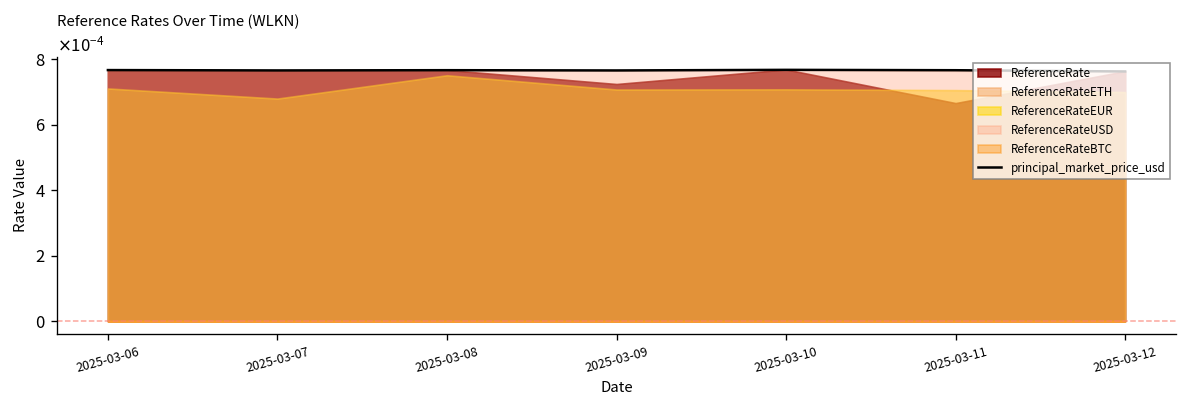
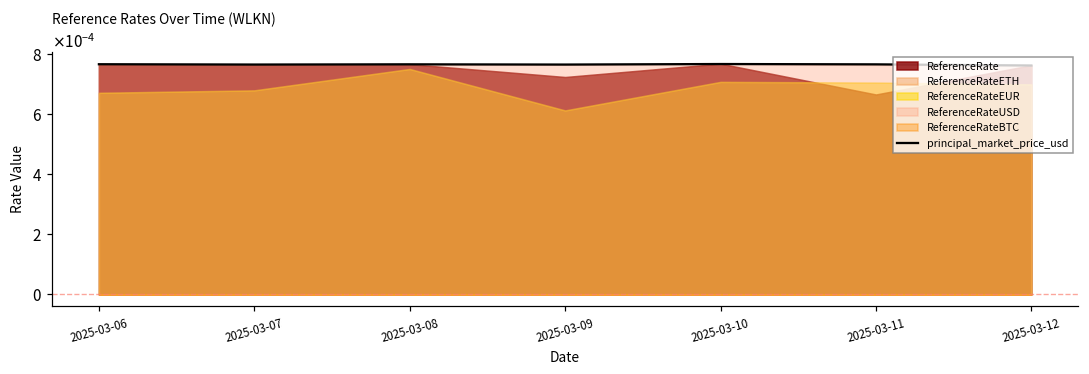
  {
    "ReferenceRate": {
      "2025-03-09": 0.00072,
      "2025-03-11": 0.00067
    },
    "ReferenceRateEUR": {
-     "2025-03-06": 0.00071,
+     "2025-03-06": 0.00067,
      "2025-03-07": 0.00068,
      "2025-03-08": 0.00075,
-     "2025-03-09": 0.00071,
+     "2025-03-09": 0.00061,
      "2025-03-10": 0.00071,
      "2025-03-11": 0.00071
    }
  }
